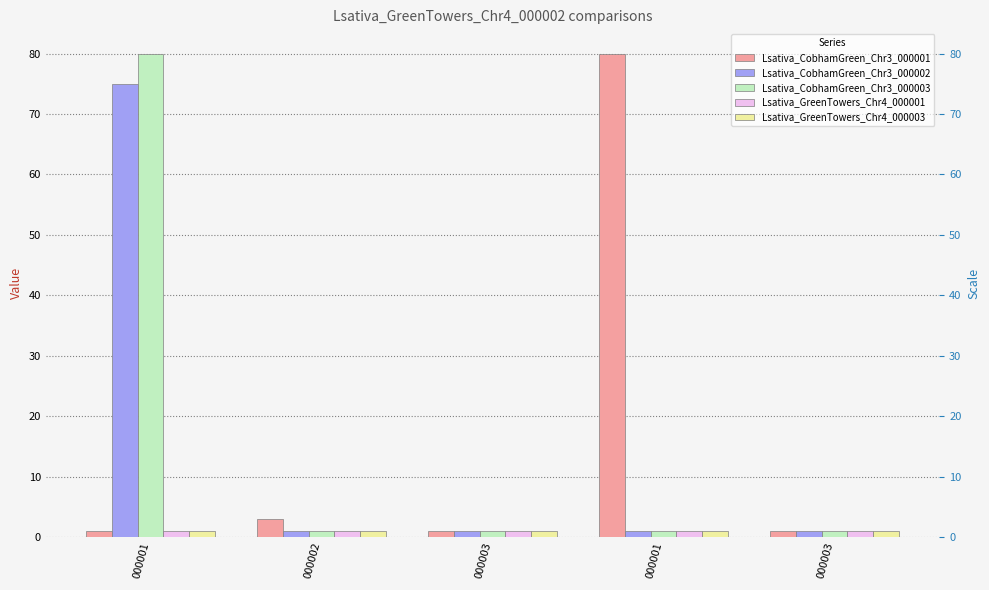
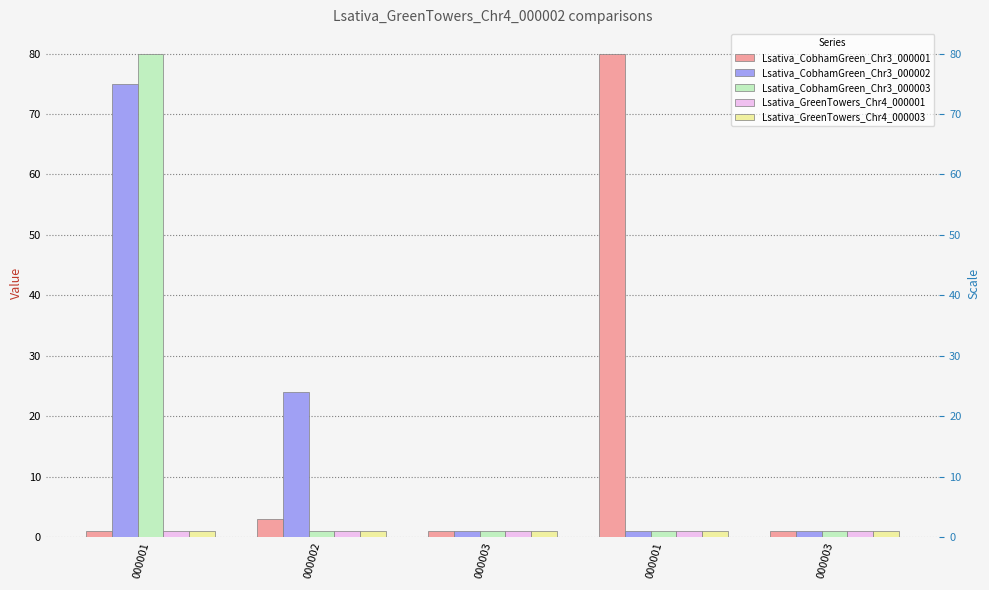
  {
    "Lsativa_CobhamGreen_Chr3_000001": {
      "000002": 3
    },
    "Lsativa_CobhamGreen_Chr3_000002": {
-     "000002": 1
+     "000002": 24
    },
    "Lsativa_GreenTowers_Chr4_000001": {
      "000002": 1
    }
  }
